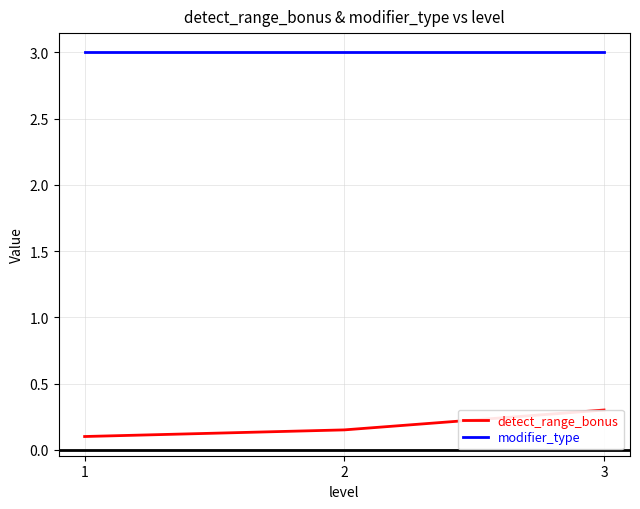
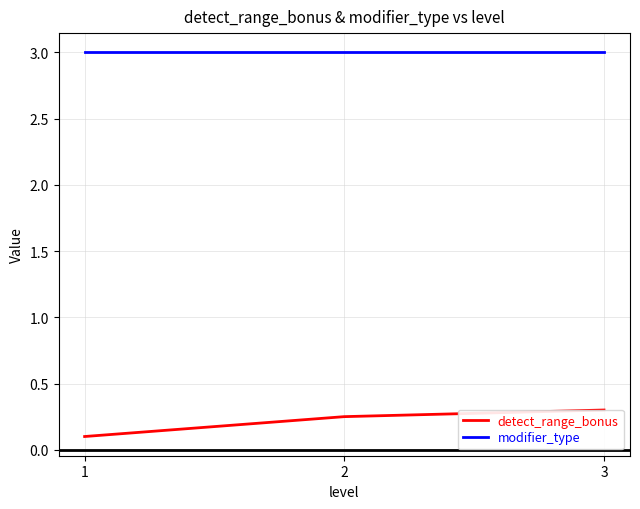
  {
    "detect_range_bonus": {
      "1": 0.10,
-     "2": 0.15
+     "2": 0.25
    },
    "modifier_type": {
      "1": 3.00,
      "2": 3.00,
      "3": 3.00
    }
  }
